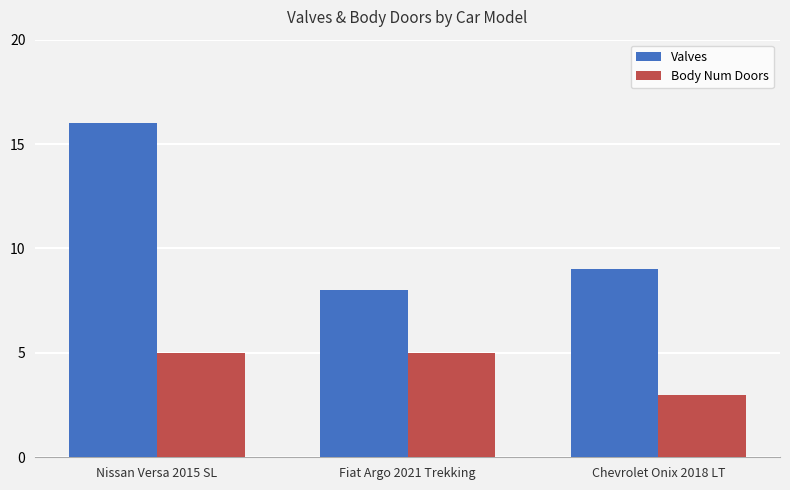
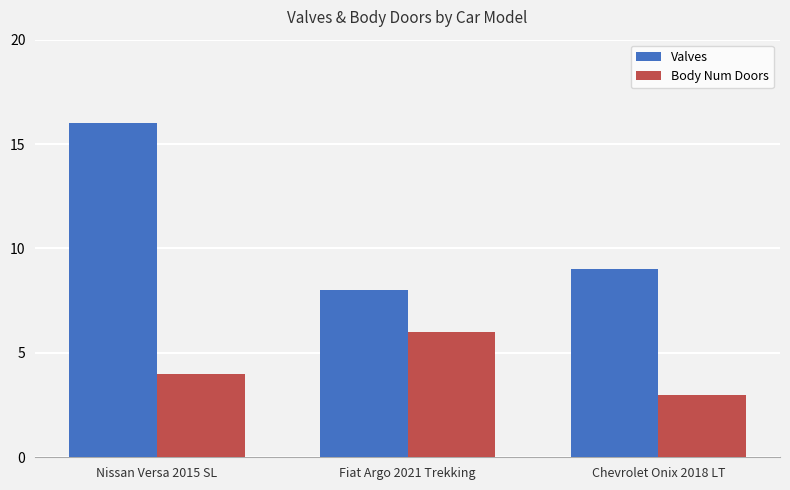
  {
    "Valves": {
      "Nissan Versa 2015 SL": 16,
      "Fiat Argo 2021 Trekking": 8,
      "Chevrolet Onix 2018 LT": 9
    },
    "Body Num Doors": {
-     "Nissan Versa 2015 SL": 5,
-     "Fiat Argo 2021 Trekking": 5,
+     "Nissan Versa 2015 SL": 4,
+     "Fiat Argo 2021 Trekking": 6,
      "Chevrolet Onix 2018 LT": 3
    }
  }
